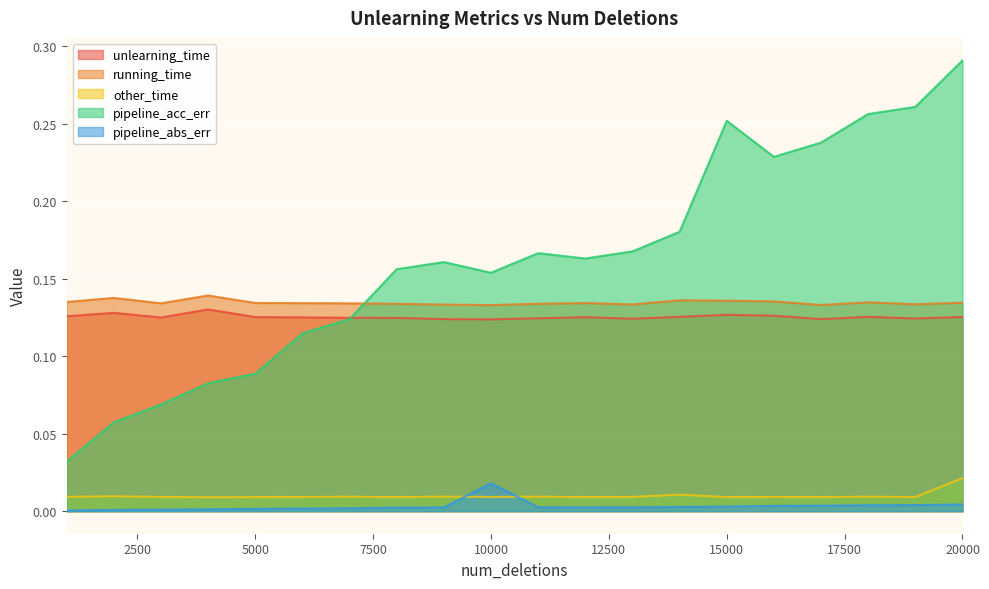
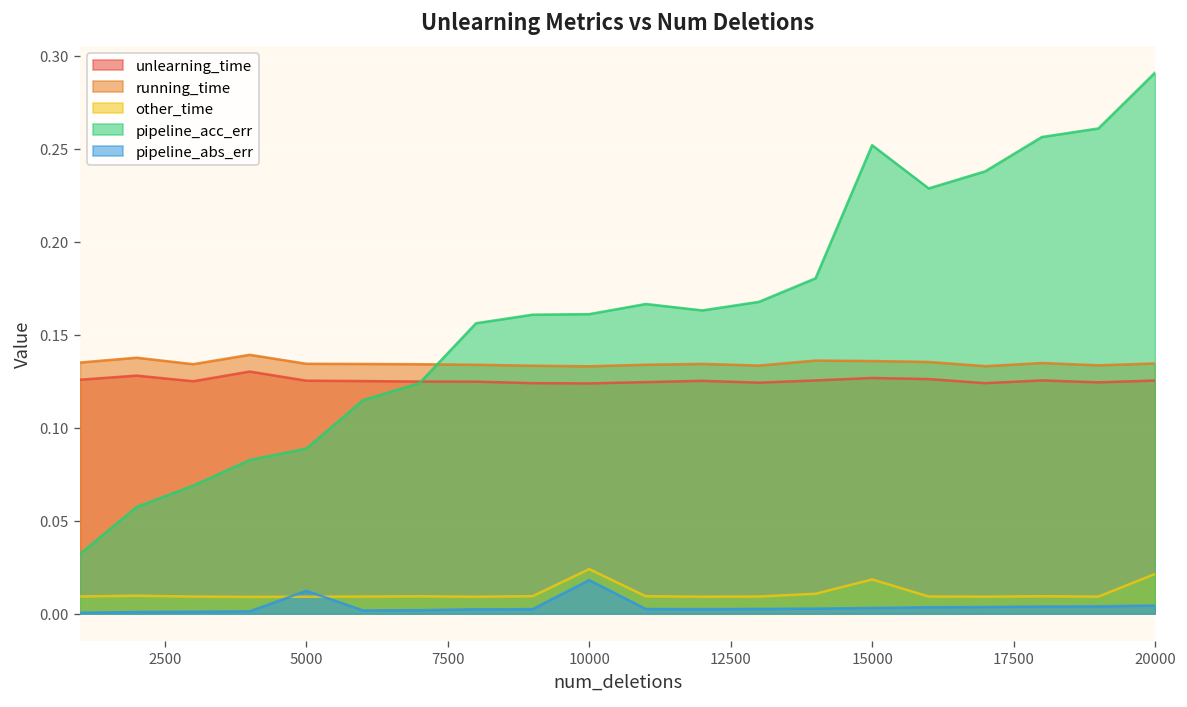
  {
    "other_time": {
      "5000": 0.009,
-     "10000": 0.009,
-     "15000": 0.009,
+     "10000": 0.024,
+     "15000": 0.018,
      "20000": 0.021
    },
    "pipeline_acc_err": {
      "5000": 0.089,
-     "10000": 0.154,
+     "10000": 0.161,
      "15000": 0.252,
      "20000": 0.291
    },
    "pipeline_abs_err": {
-     "5000": 0.002,
+     "5000": 0.012,
      "10000": 0.018,
      "15000": 0.003,
      "20000": 0.004
    }
  }
